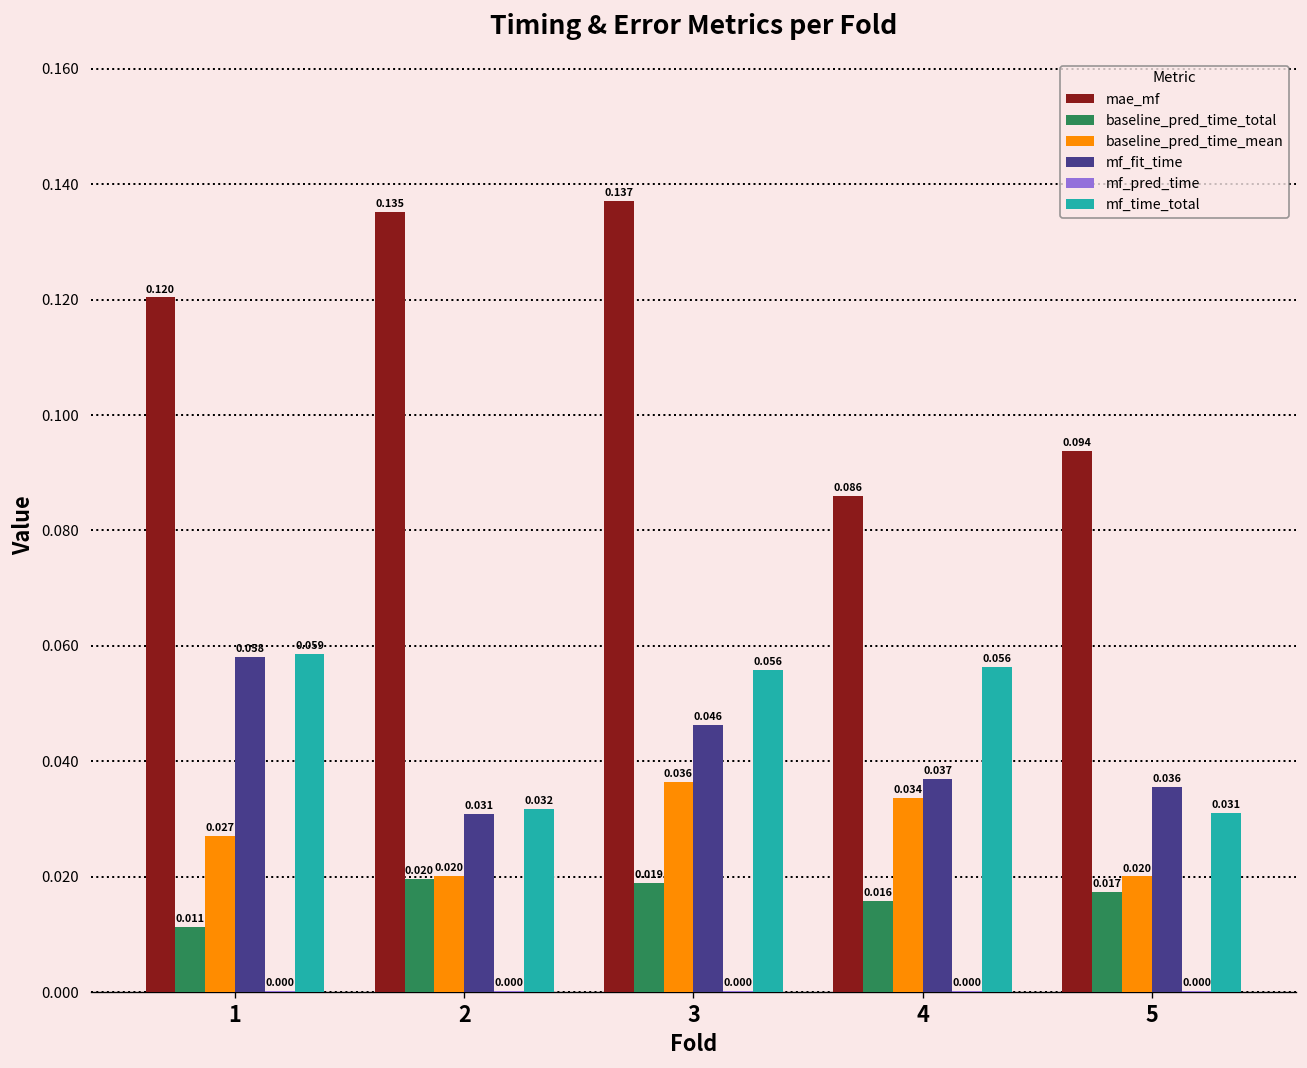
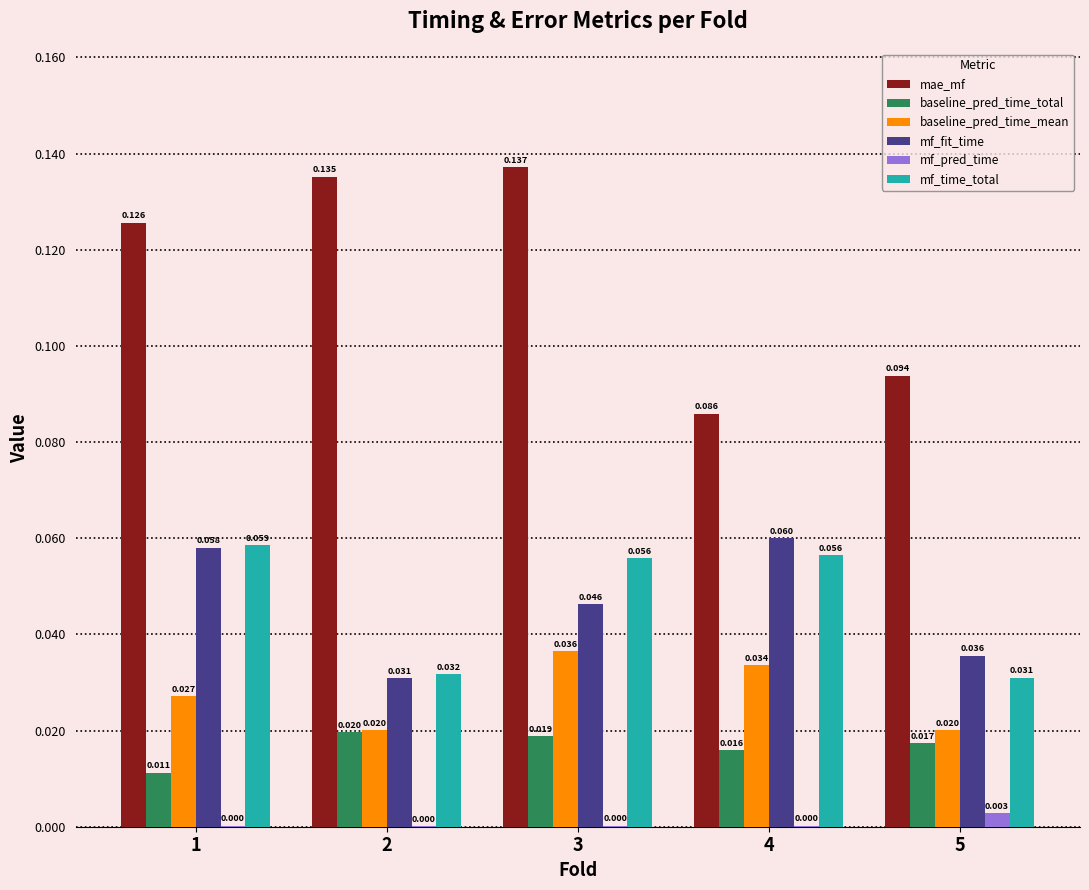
  {
    "mae_mf": {
-     "1": 0.120,
+     "1": 0.126,
      "2": 0.135,
      "3": 0.137,
      "4": 0.086,
      "5": 0.094
    },
    "baseline_pred_time_total": {
      "1": 0.011,
      "2": 0.020,
      "3": 0.019,
      "4": 0.016,
      "5": 0.017
    },
    "baseline_pred_time_mean": {
      "1": 0.027,
      "2": 0.020,
      "3": 0.036,
      "4": 0.034,
      "5": 0.020
    },
    "mf_fit_time": {
      "1": 0.058,
      "2": 0.031,
      "3": 0.046,
-     "4": 0.037,
+     "4": 0.060,
      "5": 0.036
    },
    "mf_pred_time": {
      "1": 0.000,
      "2": 0.000,
      "3": 0.000,
      "4": 0.000,
-     "5": 0.000
+     "5": 0.003
    },
    "mf_time_total": {
      "1": 0.059,
      "2": 0.032,
      "3": 0.056,
      "4": 0.056,
      "5": 0.031
    }
  }
